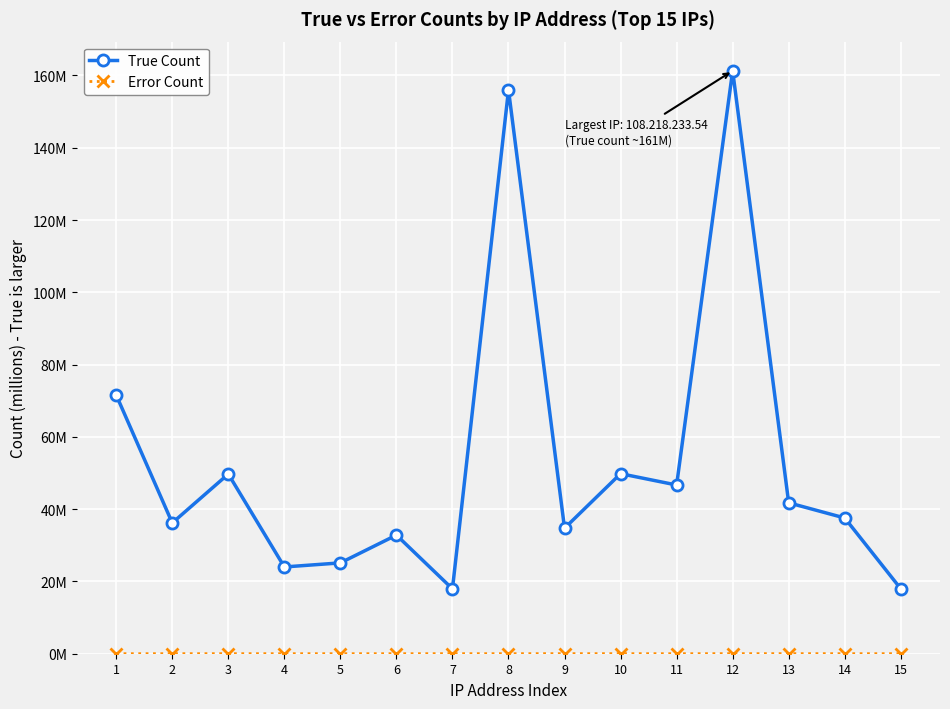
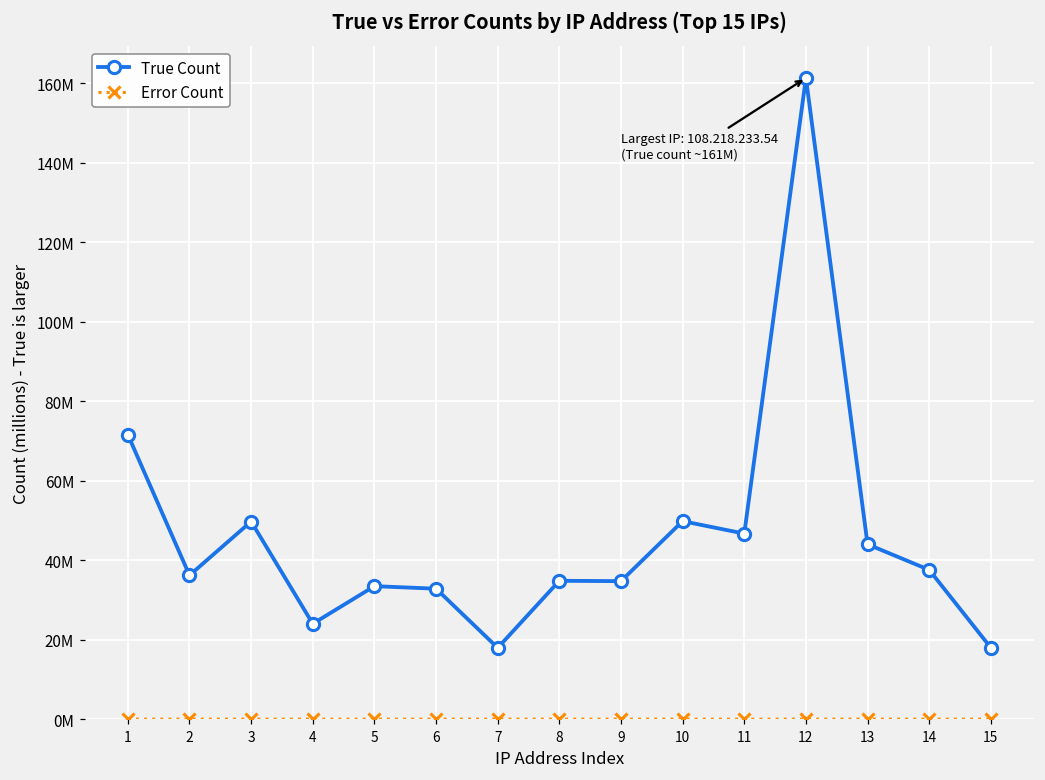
  {
    "True Count": {
      "1": 72000000,
      "2": 36000000,
      "3": 50000000,
      "4": 24000000,
-     "5": 25000000,
+     "5": 33000000,
      "6": 33000000,
      "7": 18000000,
-     "8": 156000000,
+     "8": 35000000,
      "9": 35000000,
      "10": 50000000,
      "11": 47000000,
-     "13": 42000000,
+     "13": 44000000,
      "14": 38000000,
      "15": 18000000
    },
    "Error Count": {
      "1": 0,
      "2": 0,
      "3": 0,
      "4": 0,
      "5": 0,
      "6": 0,
      "7": 0,
      "8": 0,
      "9": 0,
      "10": 0,
      "11": 0,
      "12": 0,
      "13": 0,
      "14": 0,
      "15": 0
    }
  }
